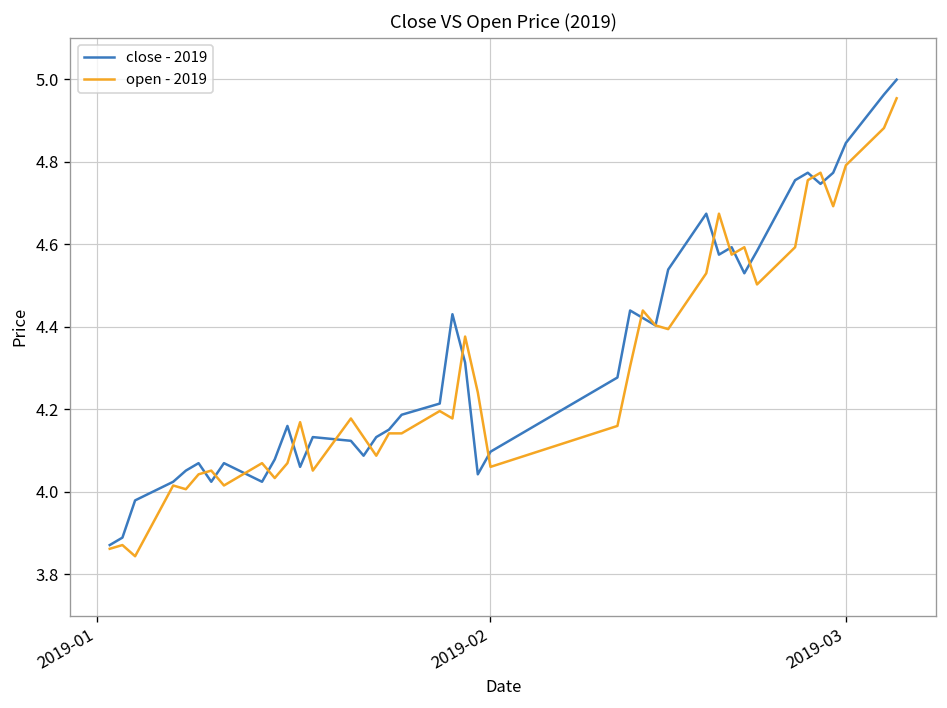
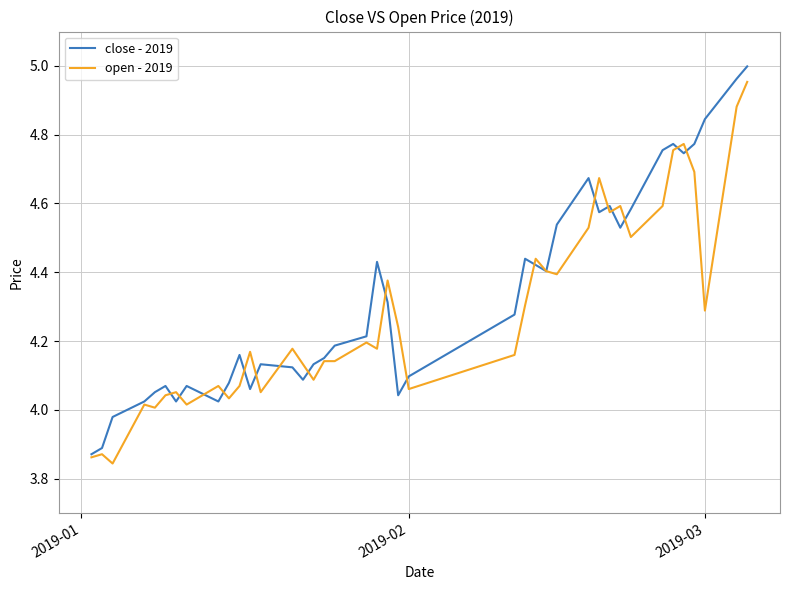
  {
    "close - 2019": {
      "2019-02": 4.10,
      "2019-03": 4.85
    },
    "open - 2019": {
      "2019-02": 4.06,
-     "2019-03": 4.79
+     "2019-03": 4.29
    }
  }
